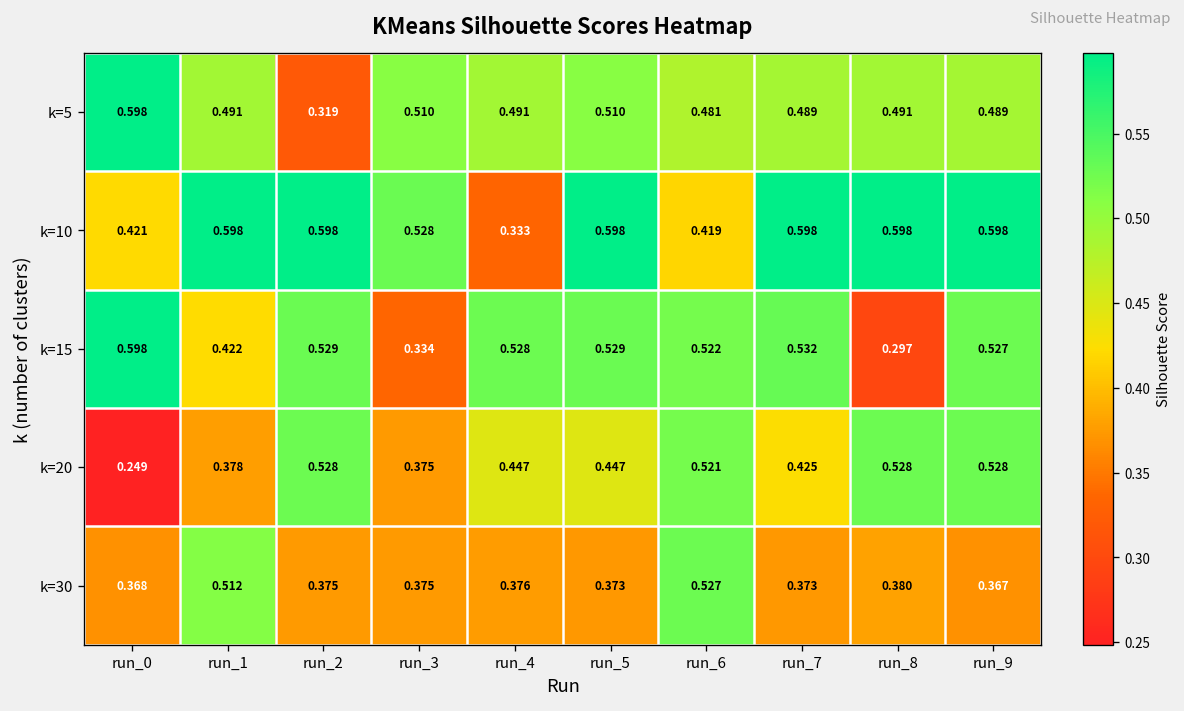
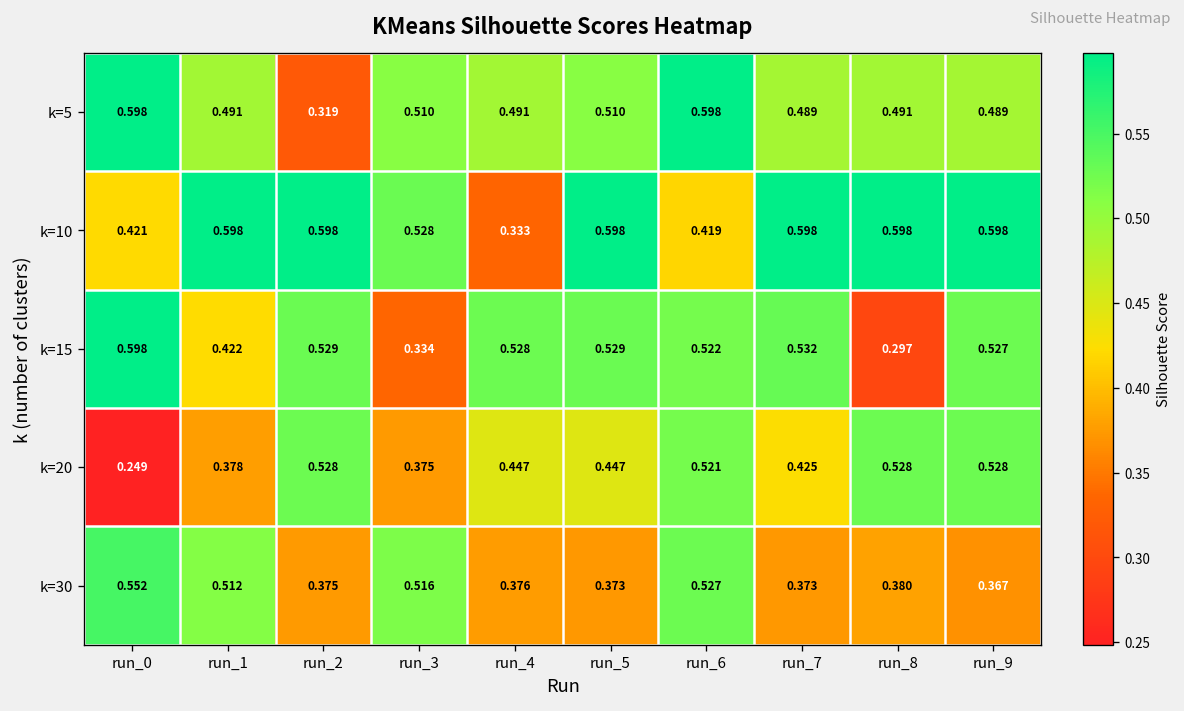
  {
    "k=5": {
      "run_0": 0.598,
      "run_1": 0.491,
      "run_2": 0.319,
      "run_3": 0.510,
      "run_4": 0.491,
      "run_5": 0.510,
-     "run_6": 0.481,
+     "run_6": 0.598,
      "run_7": 0.489,
      "run_8": 0.491,
      "run_9": 0.489
    },
    "k=10": {
      "run_0": 0.421,
      "run_1": 0.598,
      "run_2": 0.598,
      "run_3": 0.528,
      "run_4": 0.333,
      "run_5": 0.598,
      "run_6": 0.419,
      "run_7": 0.598,
      "run_8": 0.598,
      "run_9": 0.598
    },
    "k=15": {
      "run_0": 0.598,
      "run_1": 0.422,
      "run_2": 0.529,
      "run_3": 0.334,
      "run_4": 0.528,
      "run_5": 0.529,
      "run_6": 0.522,
      "run_7": 0.532,
      "run_8": 0.297,
      "run_9": 0.527
    },
    "k=20": {
      "run_0": 0.249,
      "run_1": 0.378,
      "run_2": 0.528,
      "run_3": 0.375,
      "run_4": 0.447,
      "run_5": 0.447,
      "run_6": 0.521,
      "run_7": 0.425,
      "run_8": 0.528,
      "run_9": 0.528
    },
    "k=30": {
-     "run_0": 0.368,
+     "run_0": 0.552,
      "run_1": 0.512,
      "run_2": 0.375,
-     "run_3": 0.375,
+     "run_3": 0.516,
      "run_4": 0.376,
      "run_5": 0.373,
      "run_6": 0.527,
      "run_7": 0.373,
      "run_8": 0.380,
      "run_9": 0.367
    }
  }
